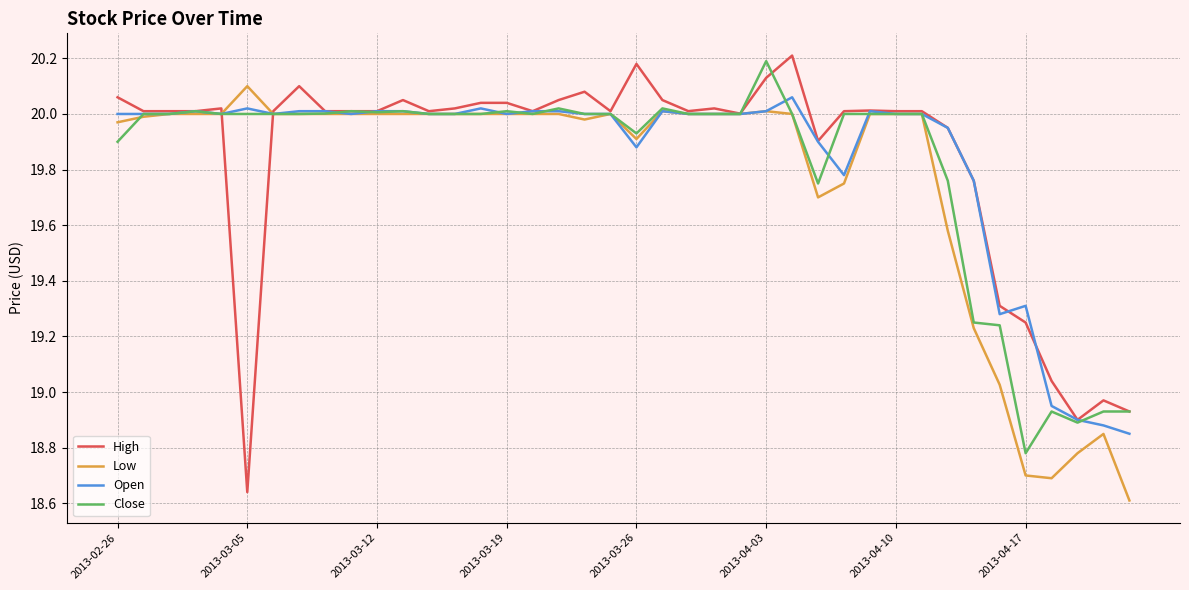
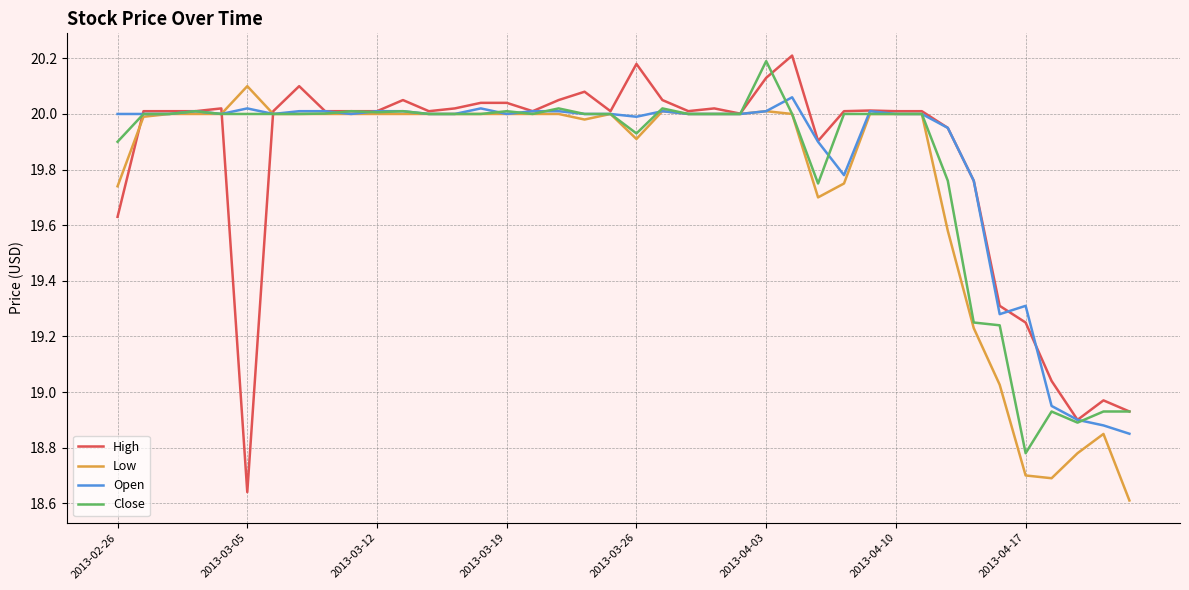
  {
    "High": {
-     "2013-02-26": 20.06,
+     "2013-02-26": 19.63,
      "2013-03-05": 18.64,
      "2013-03-19": 20.04,
      "2013-03-26": 20.18,
      "2013-04-03": 20.13,
      "2013-04-10": 20.01,
      "2013-04-17": 19.25
    },
    "Low": {
-     "2013-02-26": 19.97,
+     "2013-02-26": 19.74,
      "2013-03-05": 20.10,
      "2013-03-26": 19.91,
      "2013-04-17": 18.70
    },
    "Open": {
      "2013-02-26": 20.00,
      "2013-03-05": 20.02,
-     "2013-03-26": 19.88,
+     "2013-03-26": 19.99,
      "2013-04-17": 19.31
    },
    "Close": {
      "2013-02-26": 19.90,
      "2013-03-05": 20.00,
      "2013-03-19": 20.01,
      "2013-03-26": 19.93,
      "2013-04-03": 20.19,
      "2013-04-17": 18.78
    }
  }
